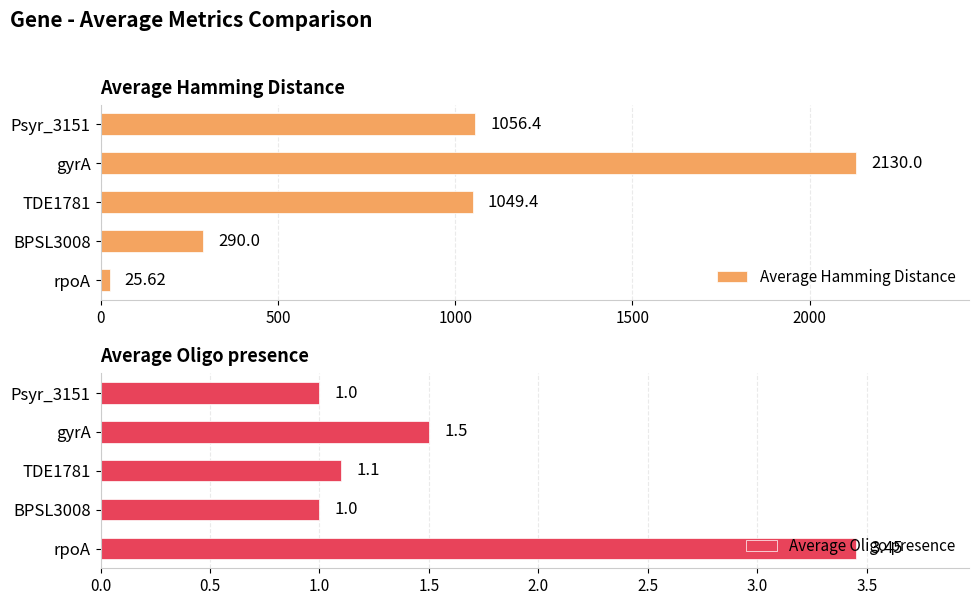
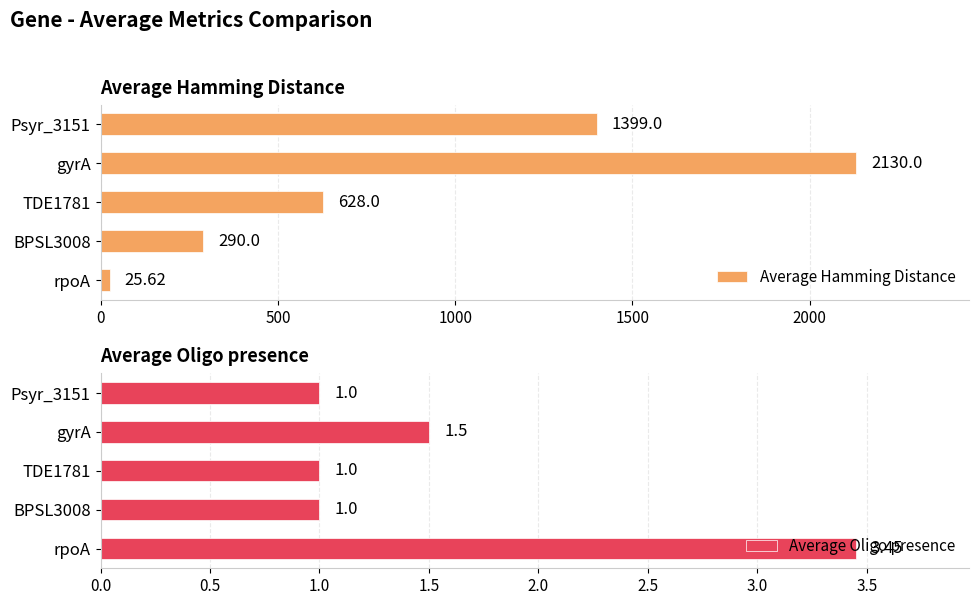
  {
    "Average Hamming Distance": {
-     "Psyr_3151": 1056.4,
+     "Psyr_3151": 1399.0,
      "gyrA": 2130.0,
-     "TDE1781": 1049.4,
+     "TDE1781": 628.0,
      "BPSL3008": 290.0,
      "rpoA": 25.62
    },
    "Average Oligo presence": {
      "Psyr_3151": 1.0,
      "gyrA": 1.5,
-     "TDE1781": 1.1,
+     "TDE1781": 1.0,
      "BPSL3008": 1.0,
      "rpoA": 3.45
    }
  }
